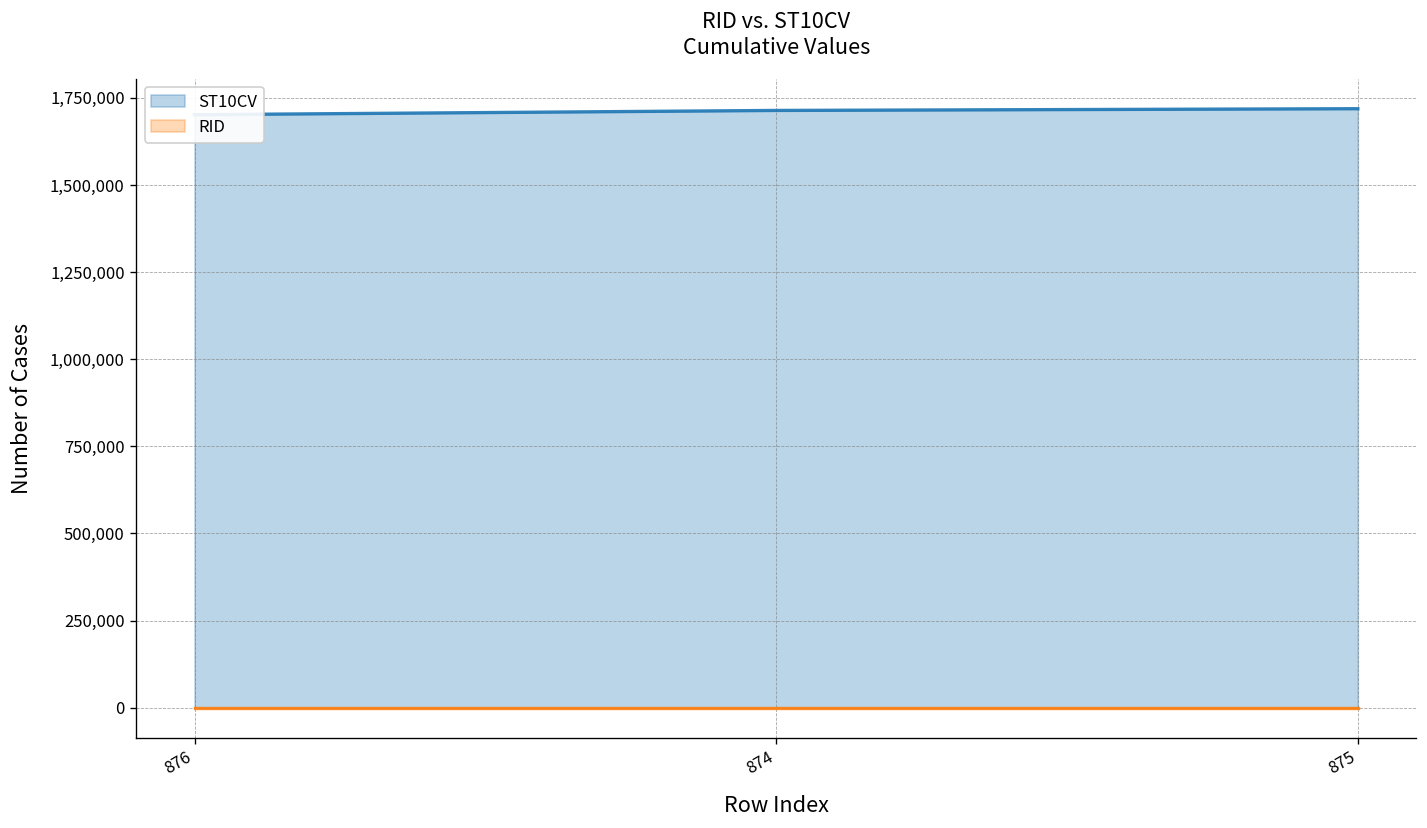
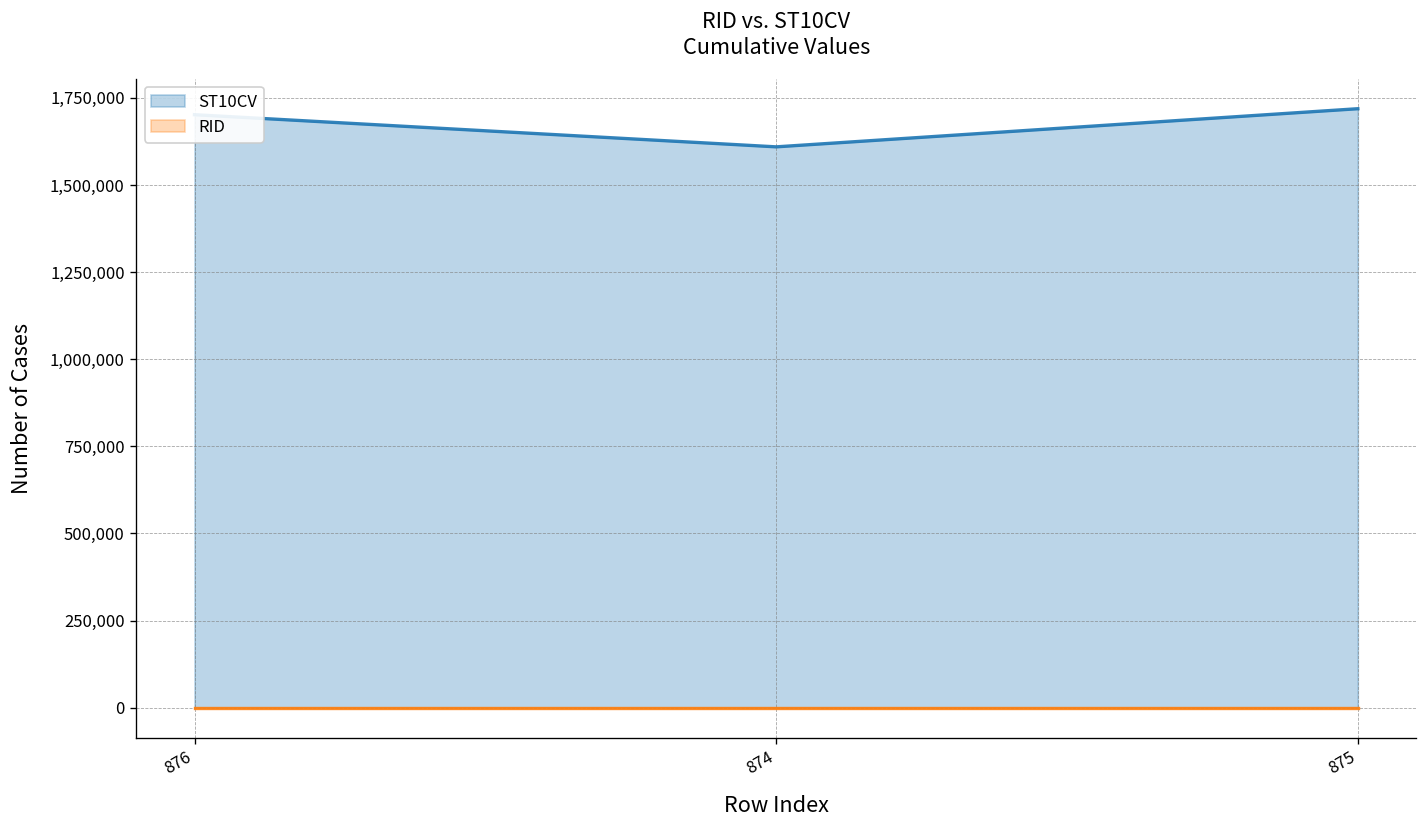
  {
    "ST10CV": {
-     "874": "1,710,000",
+     "874": "1,610,000",
      "875": "1,720,000"
    },
    "RID": {
      "876": "0",
      "874": "0",
      "875": "0"
    }
  }
